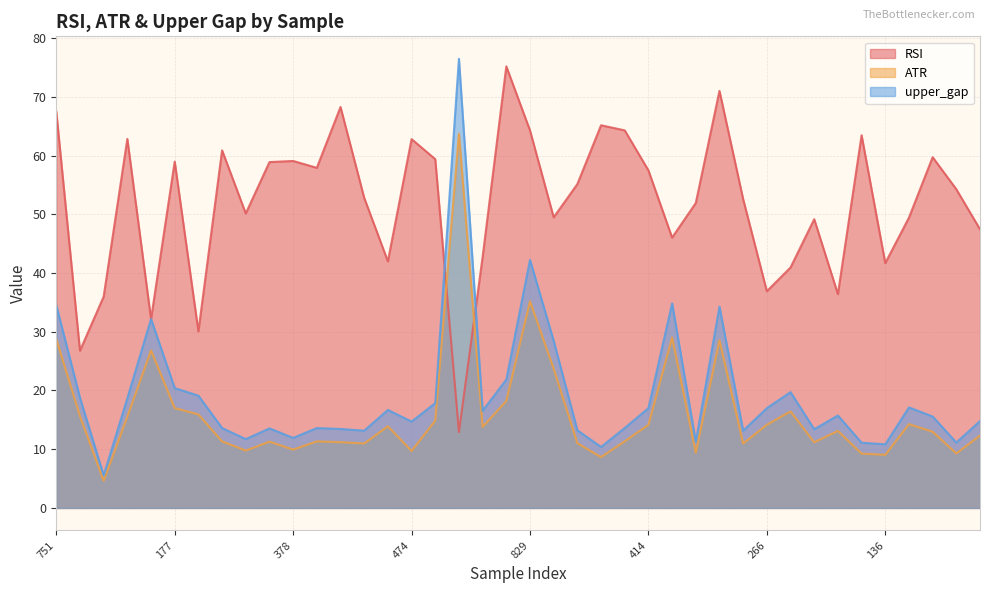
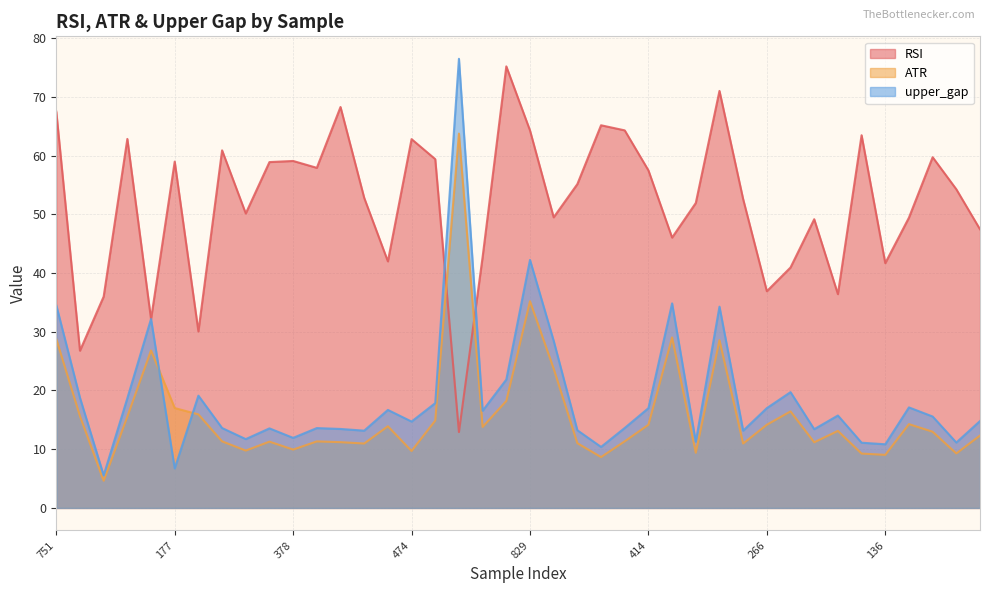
  {
    "RSI": {
      "751": 68,
      "177": 59,
      "378": 59,
      "474": 63,
      "829": 64,
      "414": 57,
      "266": 37,
      "136": 42
    },
    "ATR": {
      "751": 29,
      "177": 17,
      "378": 10,
      "474": 10,
      "829": 35,
      "414": 14,
      "266": 14,
      "136": 9
    },
    "upper_gap": {
      "751": 35,
-     "177": 20,
+     "177": 7,
      "378": 12,
      "474": 15,
      "829": 42,
      "414": 17,
      "266": 17,
      "136": 11
    }
  }
